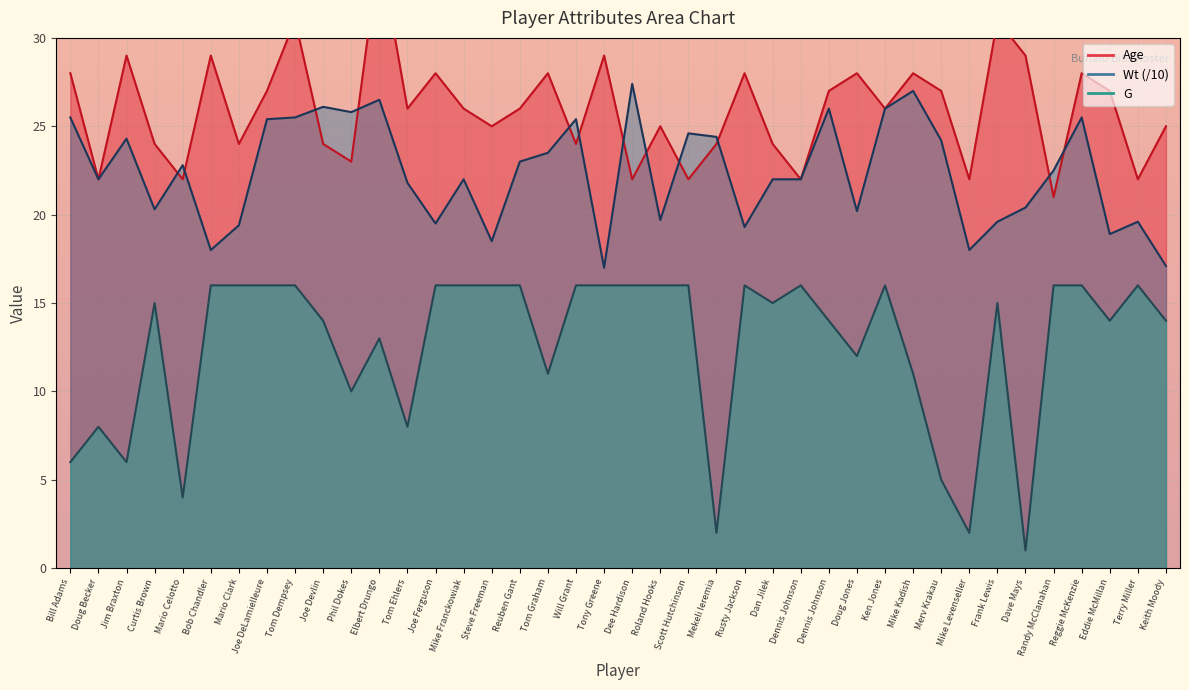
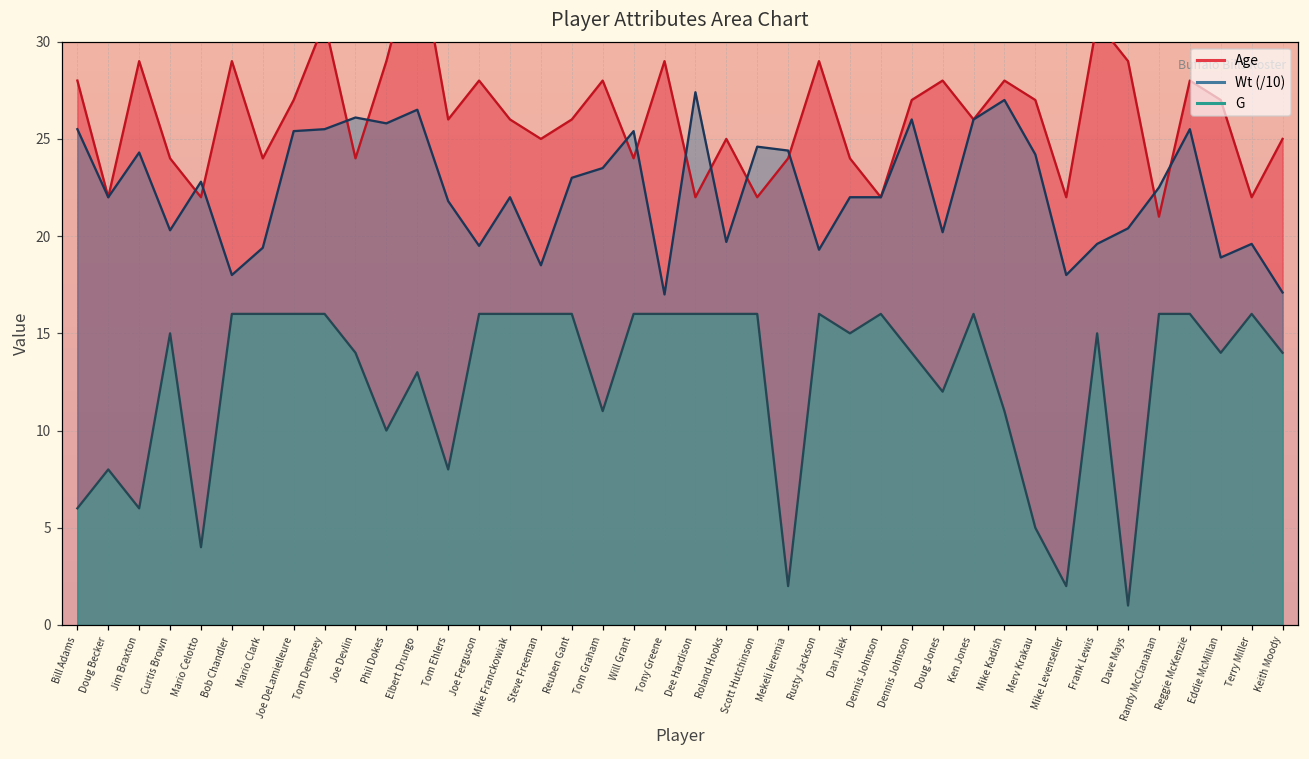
  {
    "Age": {
      "Bill Adams": 28,
      "Jim Braxton": 29,
      "Curtis Brown": 24,
      "Mario Celotto": 22,
      "Bob Chandler": 29,
      "Mario Clark": 24,
      "Joe DeLamielleure": 27,
      "Joe Devlin": 24,
-     "Phil Dokes": 23,
+     "Phil Dokes": 29,
      "Tom Ehlers": 26,
      "Joe Ferguson": 28,
      "Mike Franckowiak": 26,
      "Steve Freeman": 25,
      "Reuben Gant": 26,
      "Tom Graham": 28,
      "Will Grant": 24,
      "Tony Greene": 29,
      "Dee Hardison": 22,
      "Roland Hooks": 25,
      "Scott Hutchinson": 22,
      "Mekeli Ieremia": 24,
-     "Rusty Jackson": 28,
+     "Rusty Jackson": 29,
      "Dan Jilek": 24,
      "Doug Jones": 28,
      "Mike Kadish": 28,
      "Merv Krakau": 27,
      "Mike Levenseller": 22,
      "Dave Mays": 29,
      "Randy McClanahan": 21,
      "Reggie McKenzie": 28,
      "Terry Miller": 22,
      "Keith Moody": 25
    }
  }
